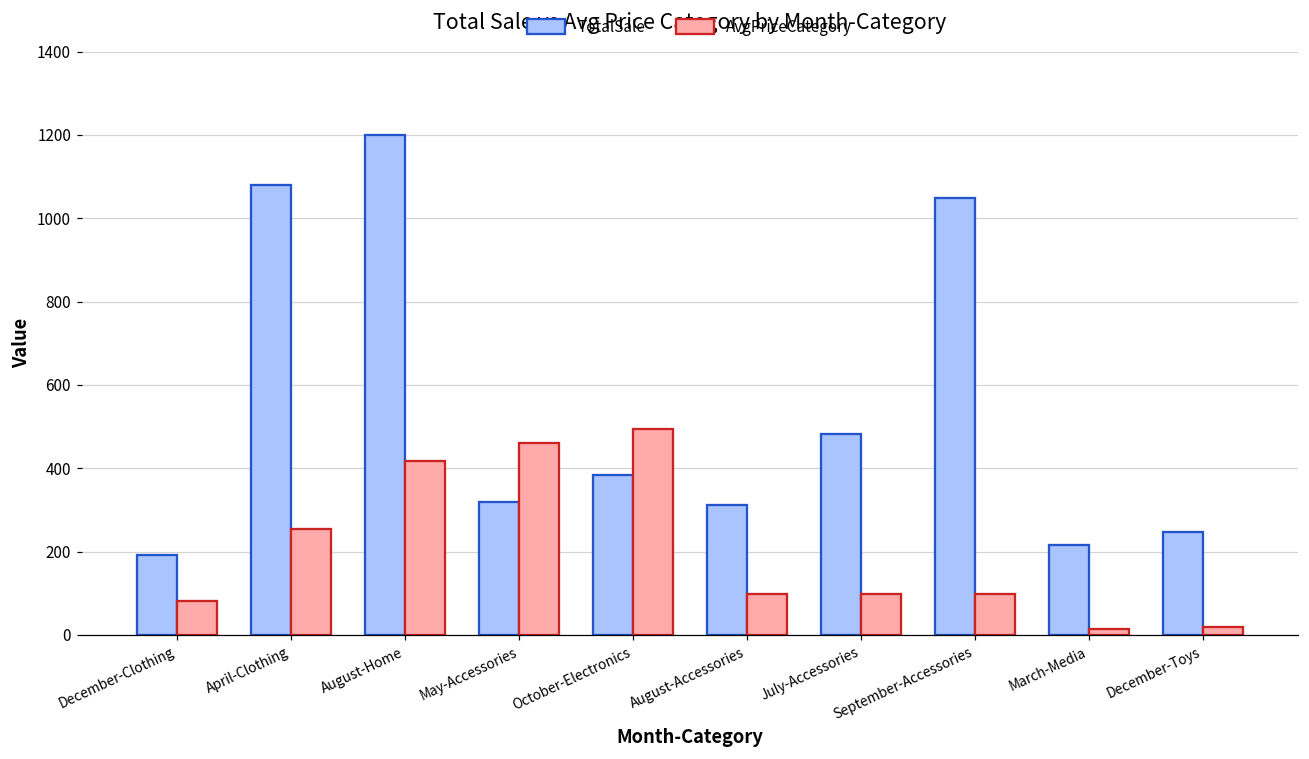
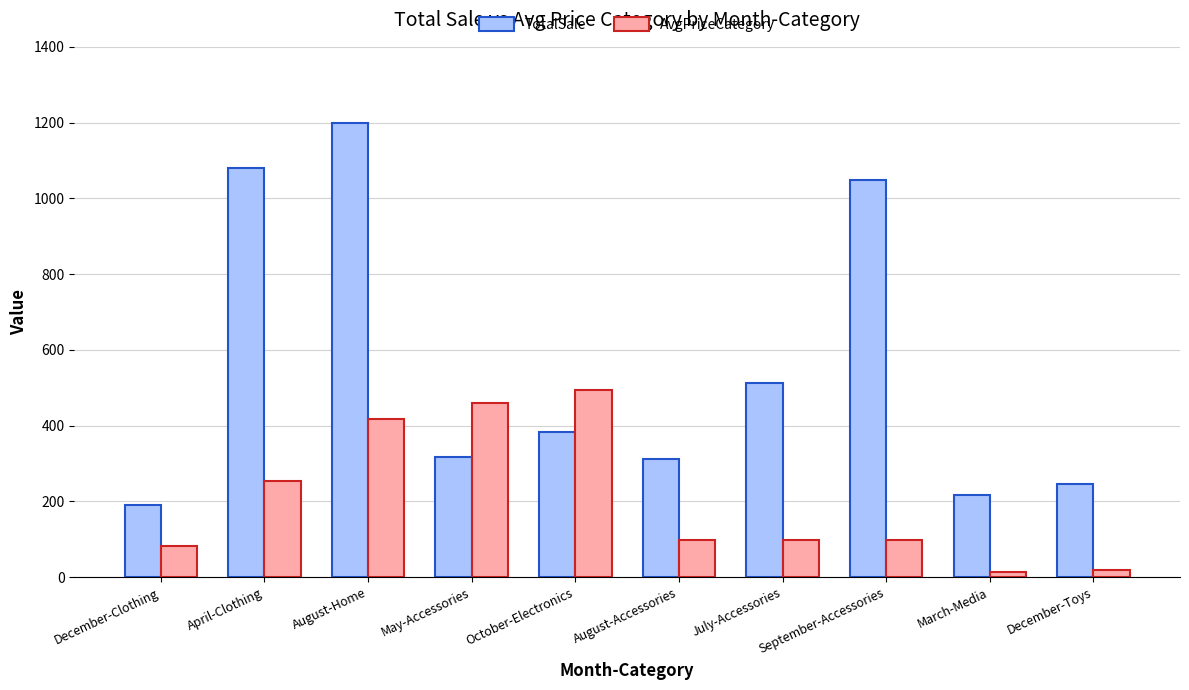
  {
    "TotalSale": {
      "December-Clothing": 190,
      "April-Clothing": 1080,
      "August-Home": 1200,
      "May-Accessories": 320,
      "October-Electronics": 380,
      "August-Accessories": 310,
-     "July-Accessories": 480,
+     "July-Accessories": 510,
      "September-Accessories": 1050,
      "March-Media": 220,
      "December-Toys": 250
    },
    "AvgPriceCategory": {
      "December-Clothing": 80,
      "April-Clothing": 260,
      "August-Home": 420,
      "May-Accessories": 460,
      "October-Electronics": 500,
      "August-Accessories": 100,
      "July-Accessories": 100,
      "September-Accessories": 100,
      "March-Media": 10,
      "December-Toys": 20
    }
  }
